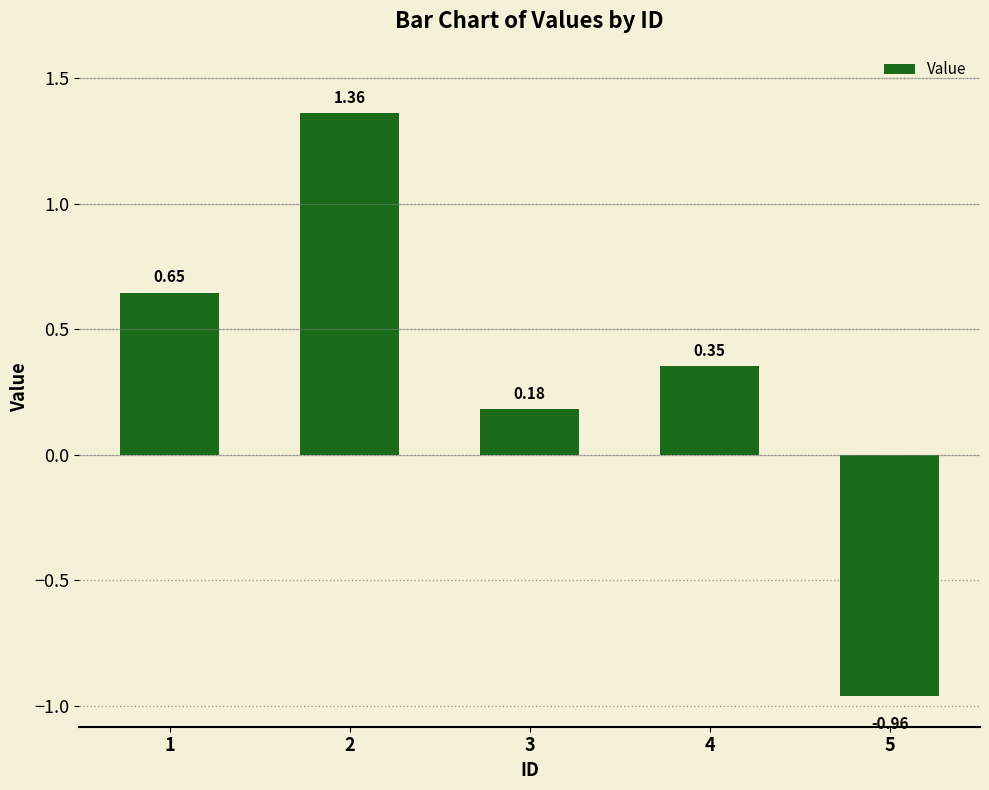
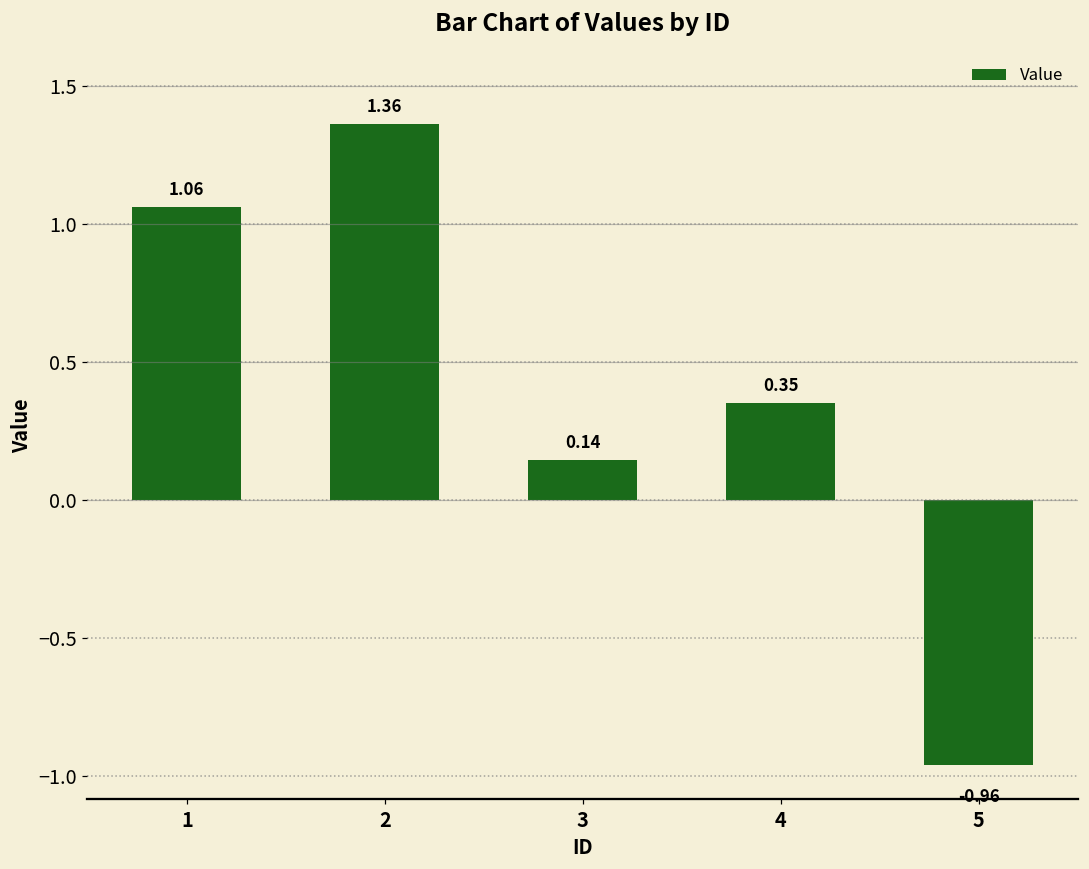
  {
-   "1": 0.65,
+   "1": 1.06,
    "2": 1.36,
-   "3": 0.18,
+   "3": 0.14,
    "4": 0.35,
    "5": -0.96
  }
